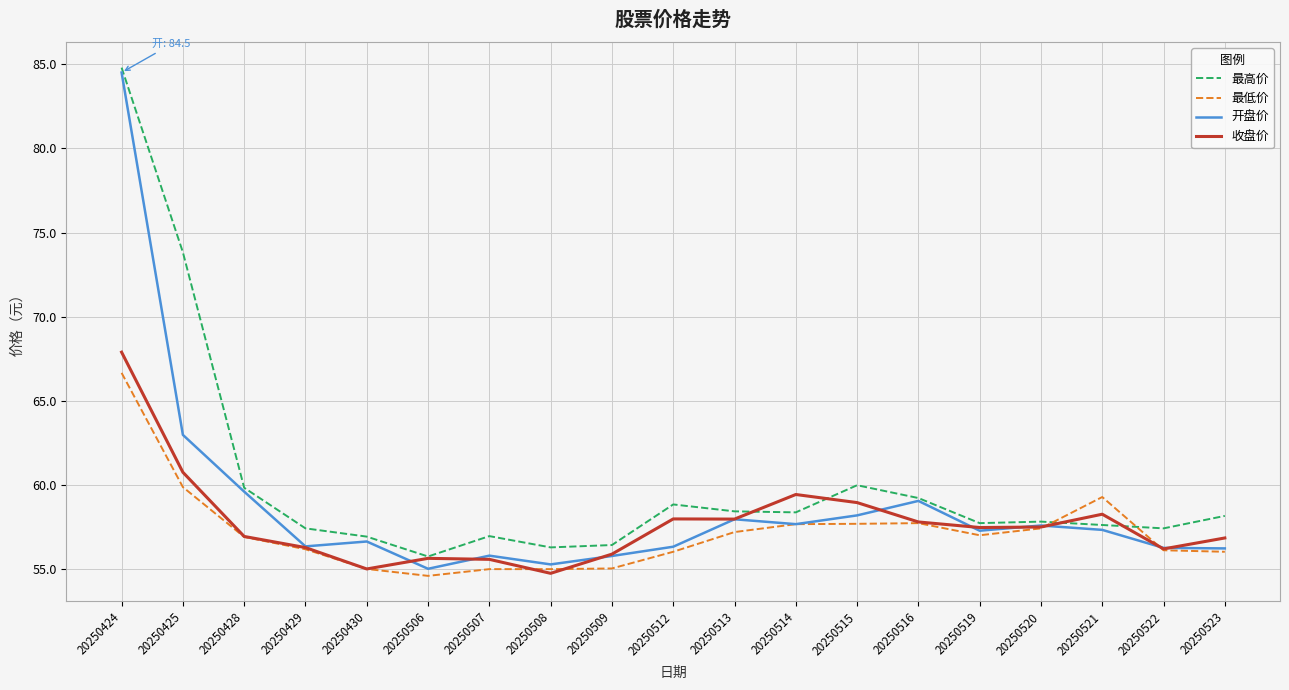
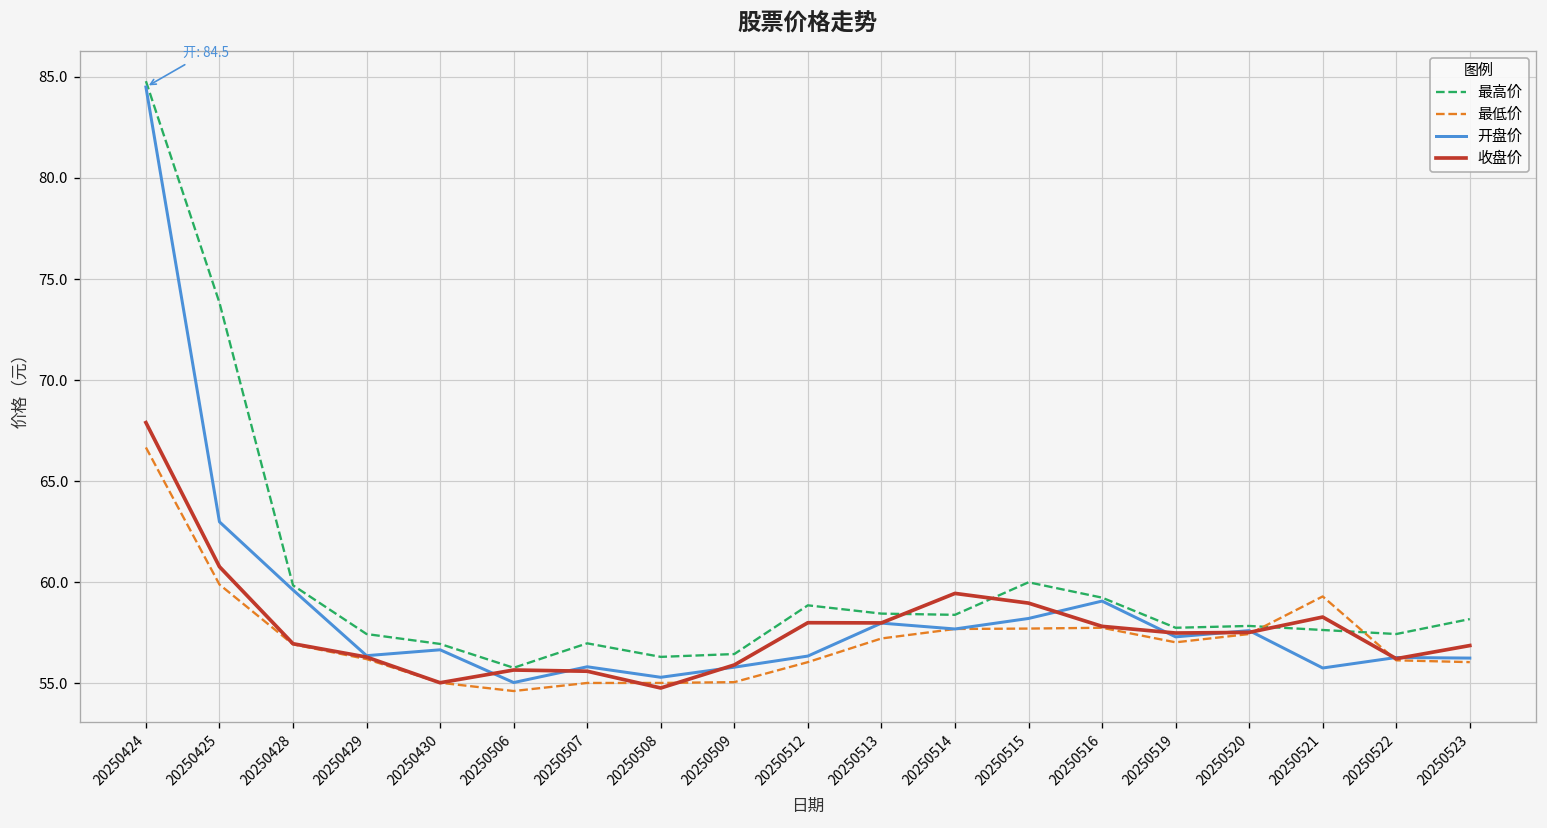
  {
    "最高价": {
      "20250425": 73.8,
      "20250428": 59.9,
      "20250429": 57.4,
      "20250430": 57.0,
      "20250507": 57.0,
      "20250508": 56.3,
      "20250509": 56.5,
      "20250512": 58.9,
      "20250513": 58.5,
      "20250514": 58.4,
      "20250515": 60.0,
      "20250516": 59.2,
      "20250519": 57.8,
      "20250520": 57.8,
      "20250521": 57.6,
      "20250522": 57.4,
      "20250523": 58.2
    },
    "最低价": {
      "20250424": 66.7,
      "20250425": 59.9,
      "20250506": 54.6,
      "20250507": 55.0,
      "20250508": 55.0,
      "20250509": 55.1,
      "20250512": 56.1,
      "20250513": 57.2,
      "20250515": 57.7,
      "20250519": 57.0,
      "20250521": 59.3,
      "20250523": 56.1
    },
    "开盘价": {
      "20250425": 63.0,
      "20250428": 59.6,
      "20250430": 56.7,
      "20250506": 55.0,
      "20250507": 55.8,
      "20250508": 55.3,
      "20250512": 56.4,
      "20250515": 58.2,
      "20250516": 59.1,
      "20250519": 57.3,
-     "20250521": 57.4,
+     "20250521": 55.8,
      "20250523": 56.3
    },
    "收盘价": {
      "20250424": 67.9,
      "20250425": 60.8,
      "20250507": 55.6,
      "20250508": 54.8,
      "20250512": 58.0,
      "20250514": 59.5,
      "20250515": 59.0,
      "20250519": 57.5,
      "20250521": 58.3,
      "20250523": 56.9
    }
  }
